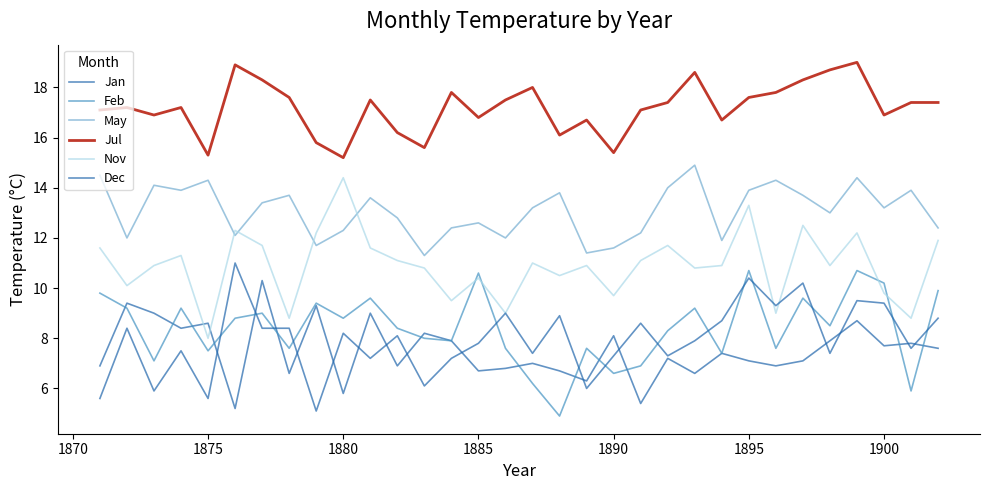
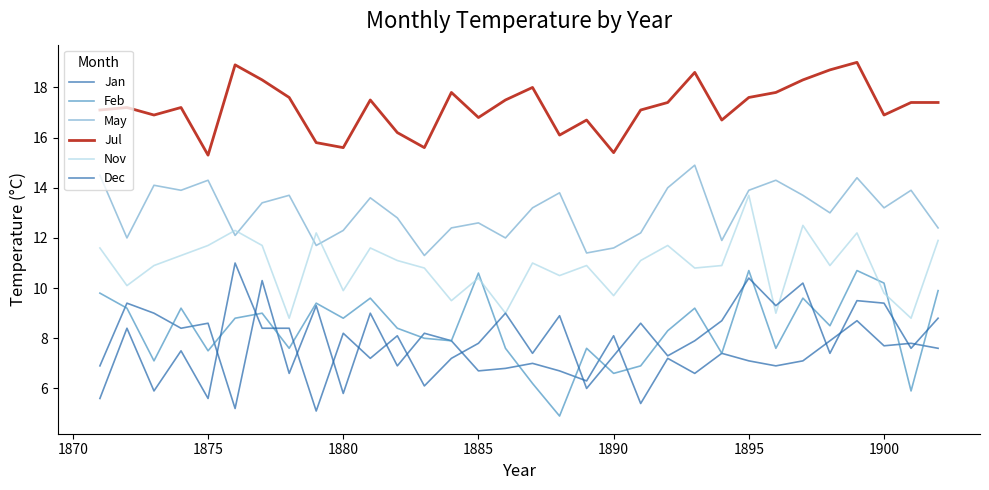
  {
    "Jul": {
      "1875": 15.3,
-     "1880": 15.2,
+     "1880": 15.6,
      "1885": 16.8,
      "1890": 15.4,
      "1895": 17.6,
      "1900": 16.9
    },
    "Nov": {
-     "1875": 8.0,
-     "1880": 14.4,
+     "1875": 11.7,
+     "1880": 9.9,
      "1885": 10.4,
      "1890": 9.7,
-     "1895": 13.3,
+     "1895": 13.7,
      "1900": 9.8
    }
  }
